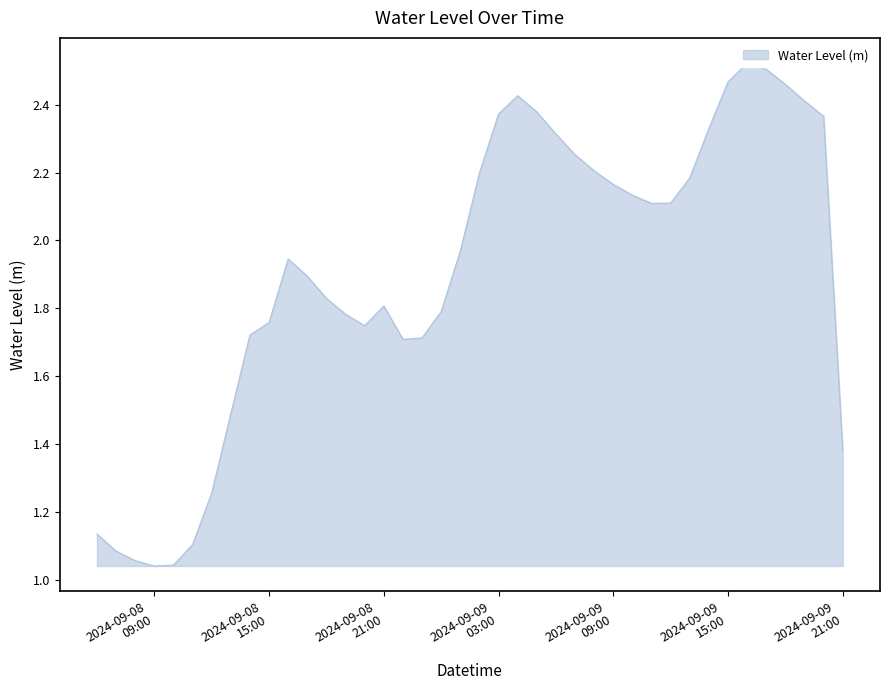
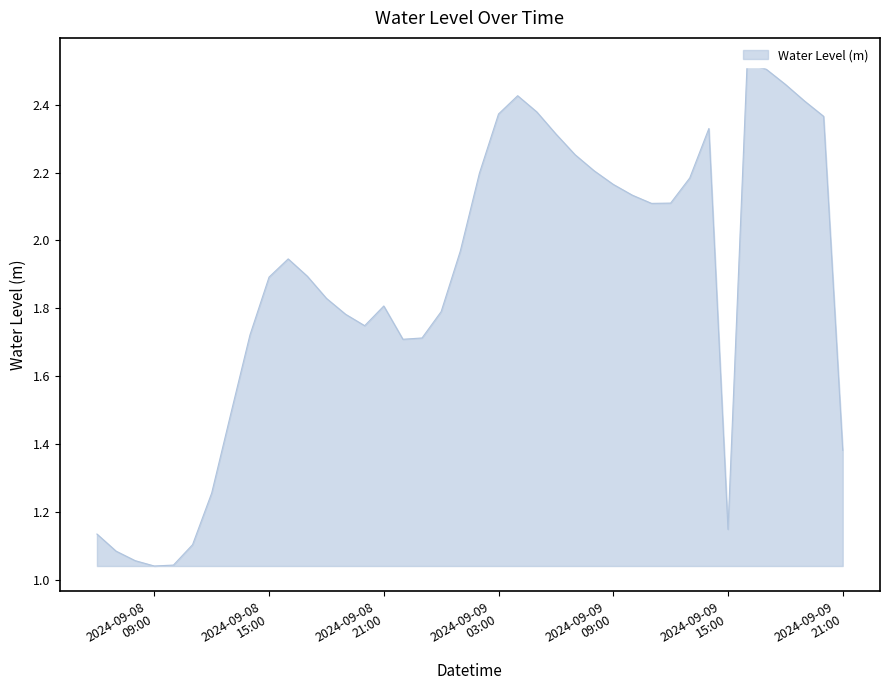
  {
    "2024-09-08 09:00": 1.04,
-   "2024-09-08 15:00": 1.76,
+   "2024-09-08 15:00": 1.89,
    "2024-09-08 21:00": 1.81,
    "2024-09-09 03:00": 2.37,
    "2024-09-09 09:00": 2.17,
-   "2024-09-09 15:00": 2.47,
+   "2024-09-09 15:00": 1.15,
    "2024-09-09 21:00": 1.38
  }
